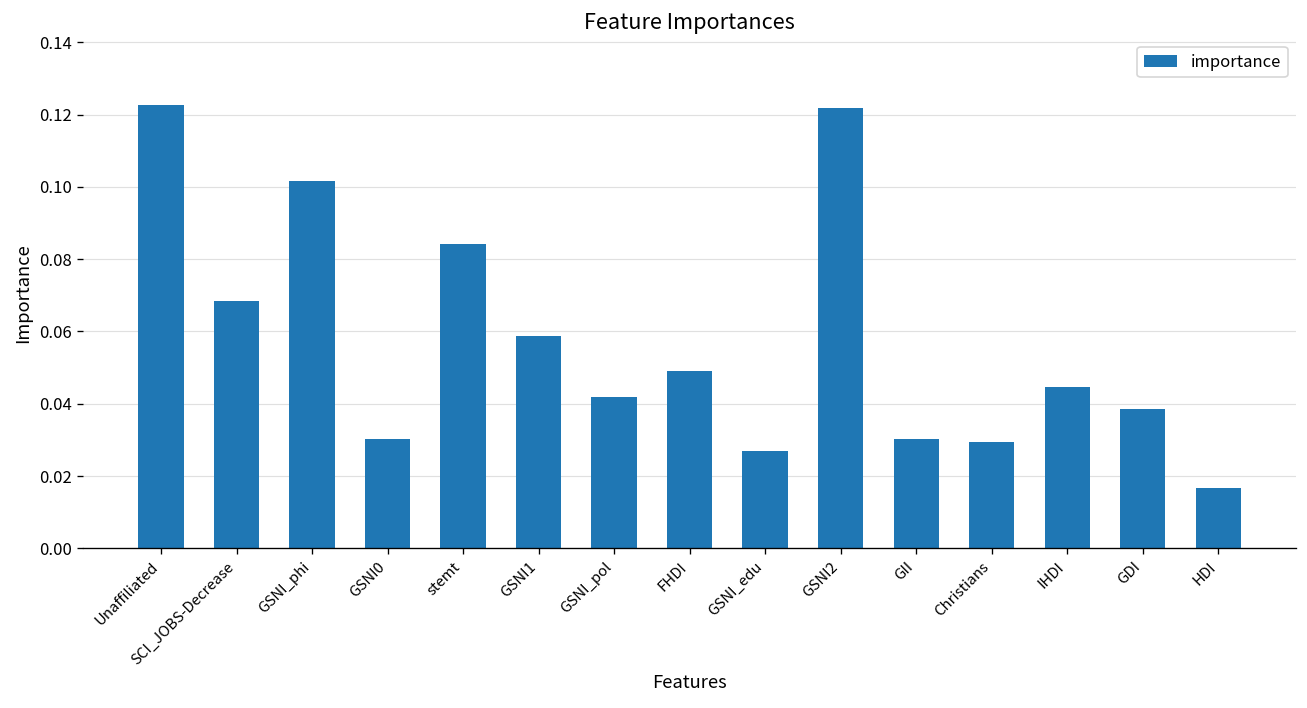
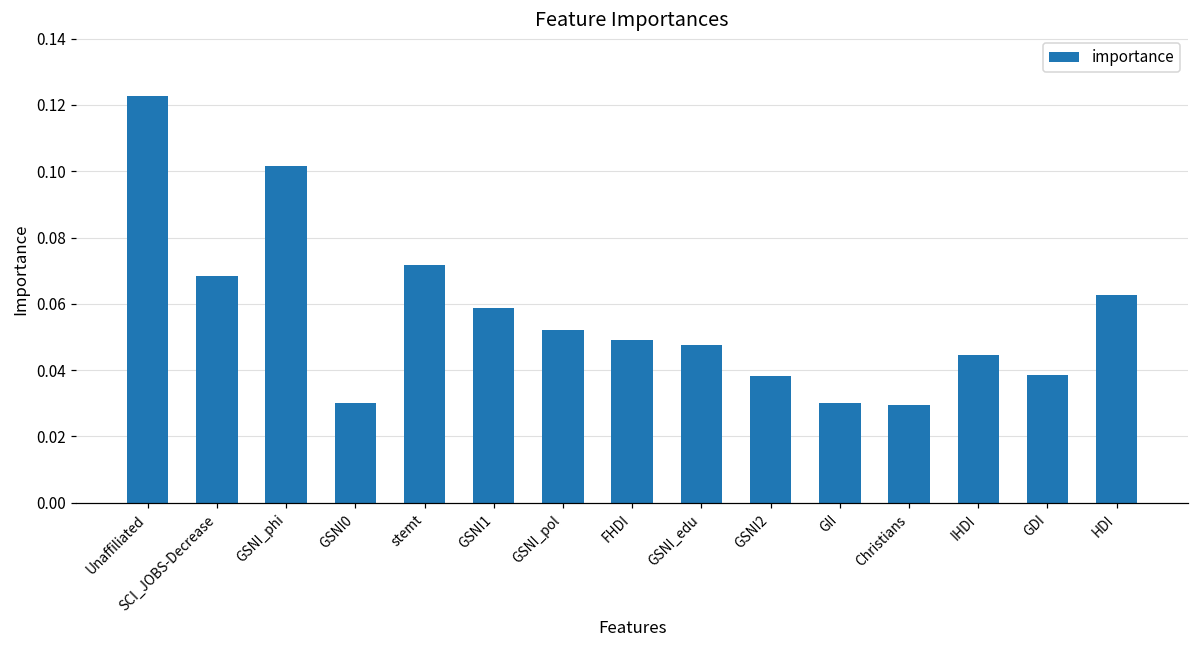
  {
    "Unaffiliated": 0.123,
    "SCI_JOBS-Decrease": 0.069,
    "GSNI_phi": 0.101,
    "GSNI0": 0.030,
-   "stemt": 0.084,
+   "stemt": 0.072,
    "GSNI1": 0.059,
-   "GSNI_pol": 0.042,
+   "GSNI_pol": 0.052,
    "FHDI": 0.049,
-   "GSNI_edu": 0.027,
-   "GSNI2": 0.122,
+   "GSNI_edu": 0.048,
+   "GSNI2": 0.038,
    "GII": 0.030,
    "Christians": 0.030,
    "IHDI": 0.045,
    "GDI": 0.039,
-   "HDI": 0.017
+   "HDI": 0.063
  }
